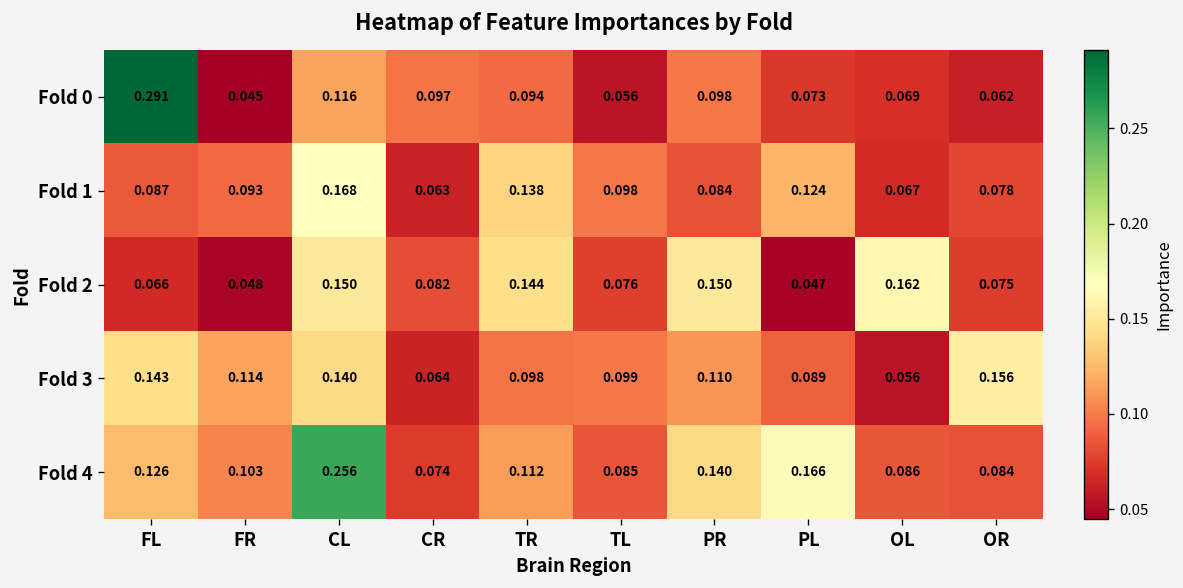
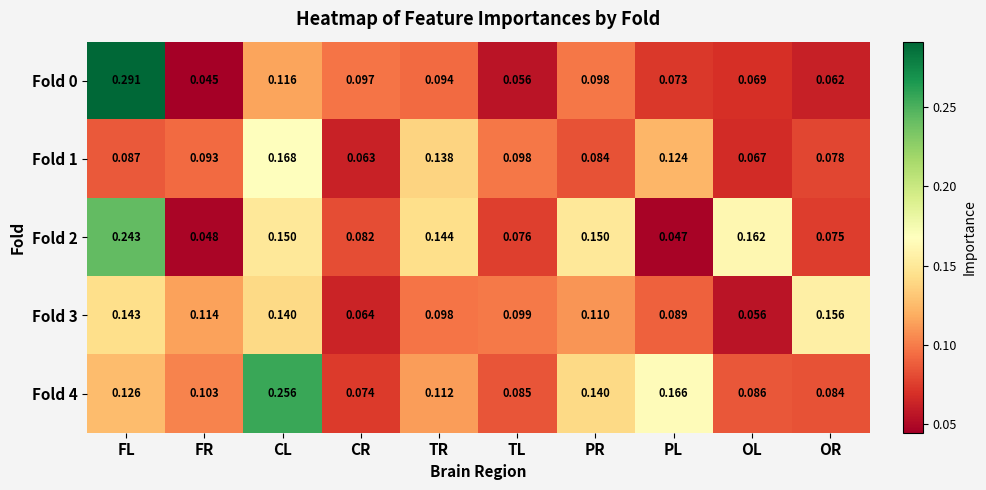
  {
    "Fold 0": {
      "FL": 0.291,
      "FR": 0.045,
      "CL": 0.116,
      "CR": 0.097,
      "TR": 0.094,
      "TL": 0.056,
      "PR": 0.098,
      "PL": 0.073,
      "OL": 0.069,
      "OR": 0.062
    },
    "Fold 1": {
      "FL": 0.087,
      "FR": 0.093,
      "CL": 0.168,
      "CR": 0.063,
      "TR": 0.138,
      "TL": 0.098,
      "PR": 0.084,
      "PL": 0.124,
      "OL": 0.067,
      "OR": 0.078
    },
    "Fold 2": {
-     "FL": 0.066,
+     "FL": 0.243,
      "FR": 0.048,
      "CL": 0.150,
      "CR": 0.082,
      "TR": 0.144,
      "TL": 0.076,
      "PR": 0.150,
      "PL": 0.047,
      "OL": 0.162,
      "OR": 0.075
    },
    "Fold 3": {
      "FL": 0.143,
      "FR": 0.114,
      "CL": 0.140,
      "CR": 0.064,
      "TR": 0.098,
      "TL": 0.099,
      "PR": 0.110,
      "PL": 0.089,
      "OL": 0.056,
      "OR": 0.156
    },
    "Fold 4": {
      "FL": 0.126,
      "FR": 0.103,
      "CL": 0.256,
      "CR": 0.074,
      "TR": 0.112,
      "TL": 0.085,
      "PR": 0.140,
      "PL": 0.166,
      "OL": 0.086,
      "OR": 0.084
    }
  }
